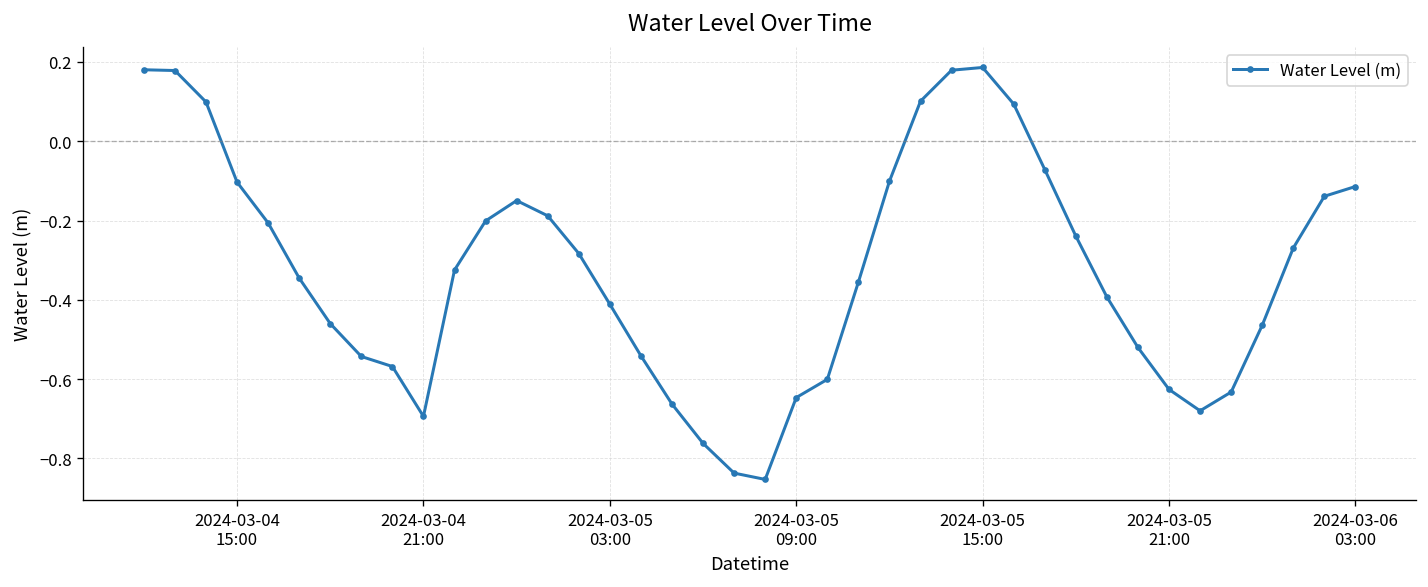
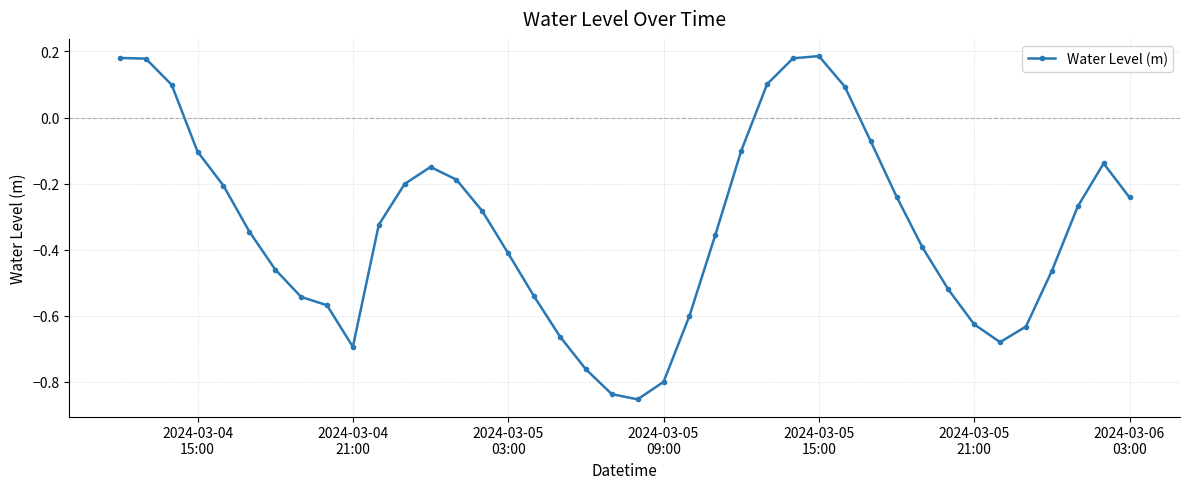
  {
    "2024-03-04 15:00": -0.10,
    "2024-03-04 21:00": -0.69,
    "2024-03-05 03:00": -0.41,
-   "2024-03-05 09:00": -0.65,
+   "2024-03-05 09:00": -0.80,
    "2024-03-05 15:00": 0.19,
    "2024-03-05 21:00": -0.63,
-   "2024-03-06 03:00": -0.11
+   "2024-03-06 03:00": -0.24
  }
